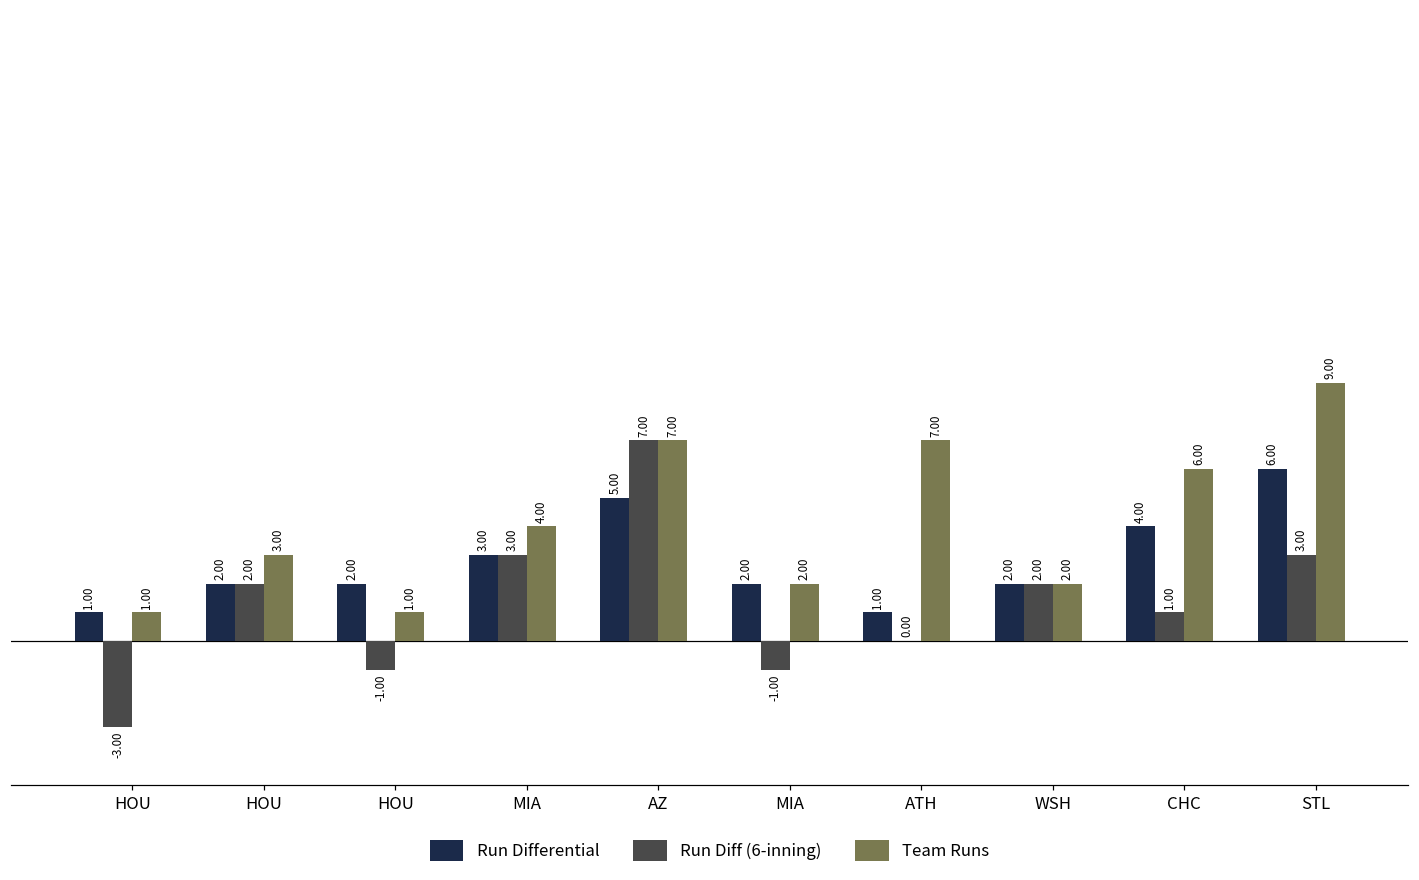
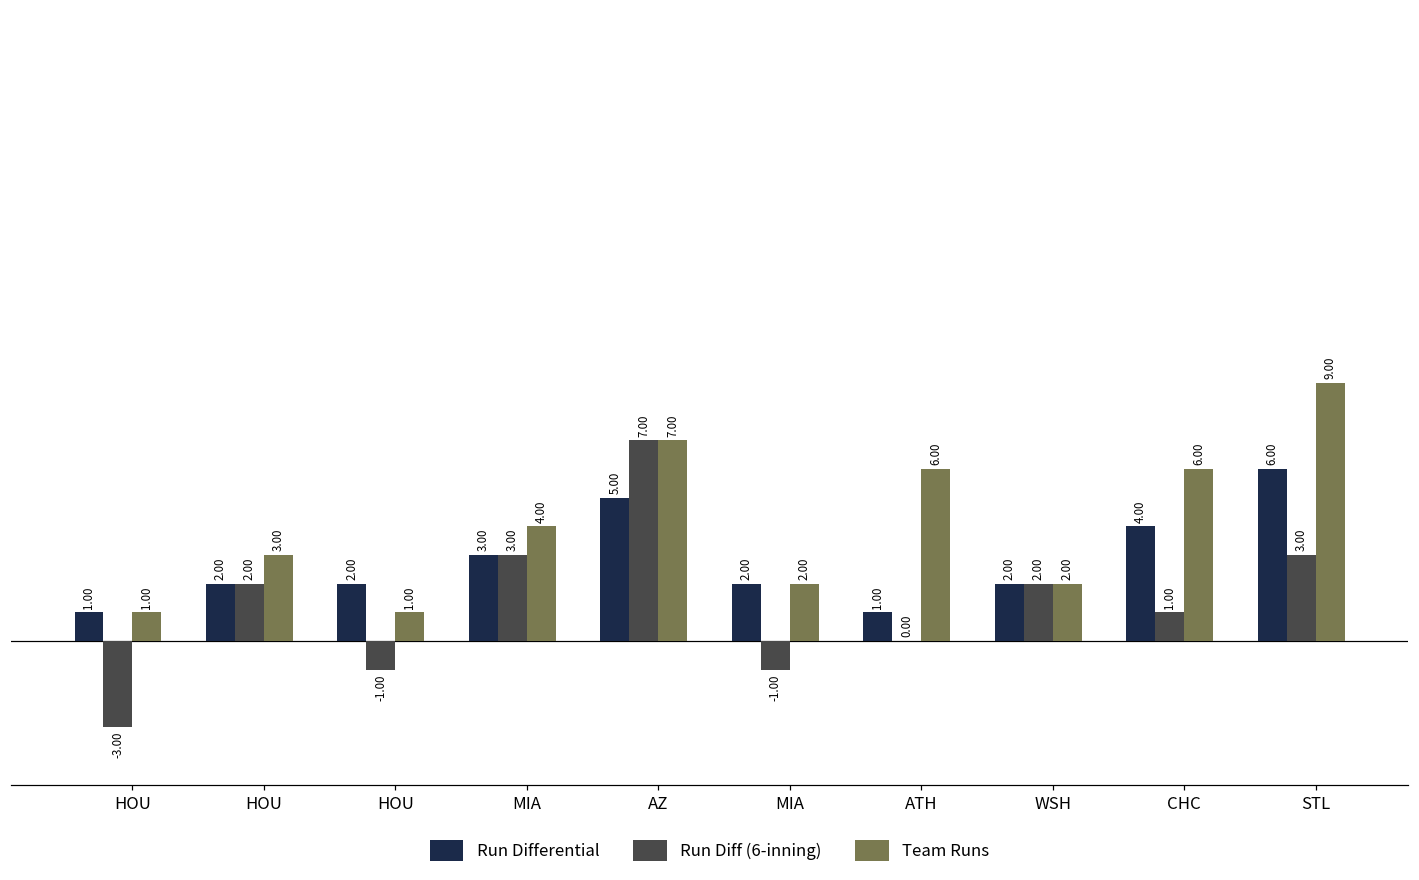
  {
    "Team Runs": {
      "AZ": 7.00,
-     "ATH": 7.00,
+     "ATH": 6.00,
      "WSH": 2.00,
      "CHC": 6.00,
      "STL": 9.00
    }
  }
